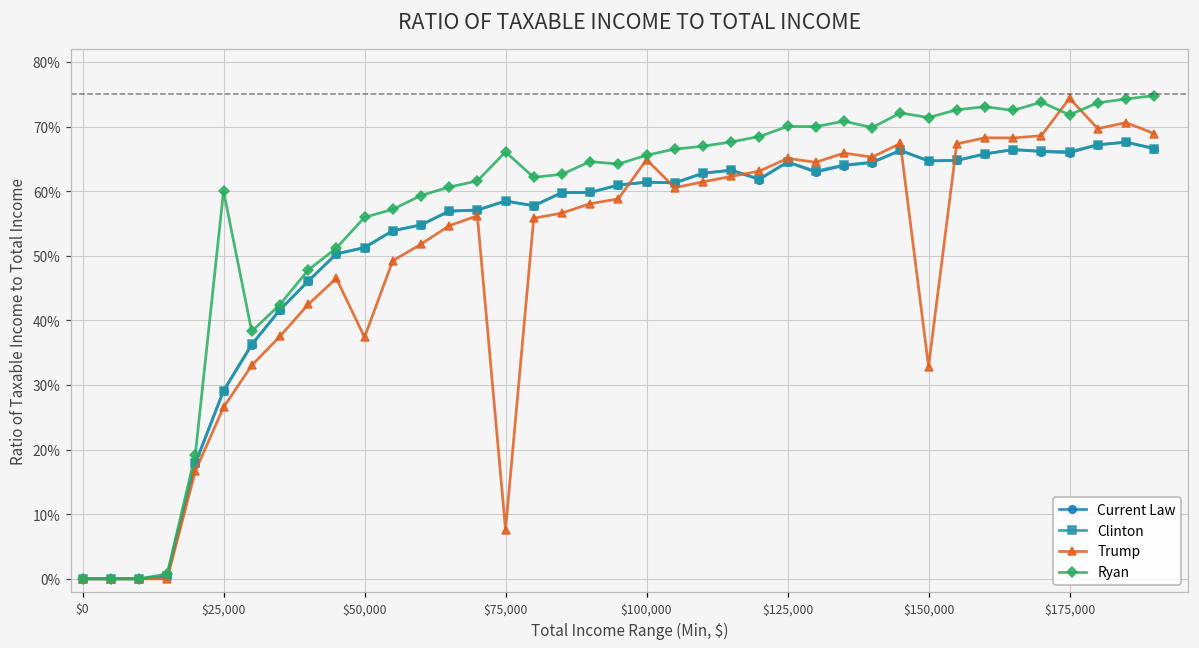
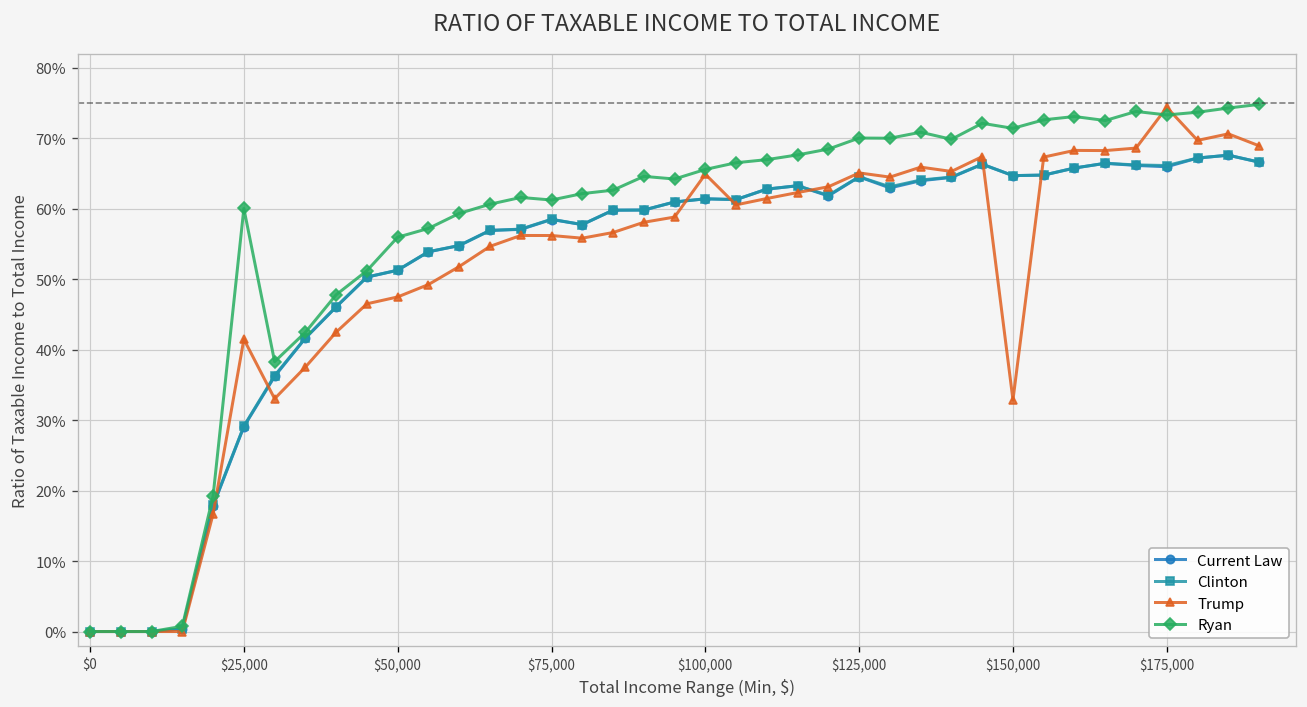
  {
    "Trump": {
-     "$25,000": "27%",
-     "$50,000": "37%",
-     "$75,000": "8%",
+     "$25,000": "41%",
+     "$50,000": "47%",
+     "$75,000": "56%",
      "$100,000": "65%",
      "$125,000": "65%",
      "$150,000": "33%",
      "$175,000": "74%"
    },
    "Ryan": {
      "$25,000": "60%",
      "$50,000": "56%",
-     "$75,000": "66%",
+     "$75,000": "61%",
      "$100,000": "66%",
      "$125,000": "70%",
      "$150,000": "71%",
-     "$175,000": "72%"
+     "$175,000": "73%"
    }
  }
